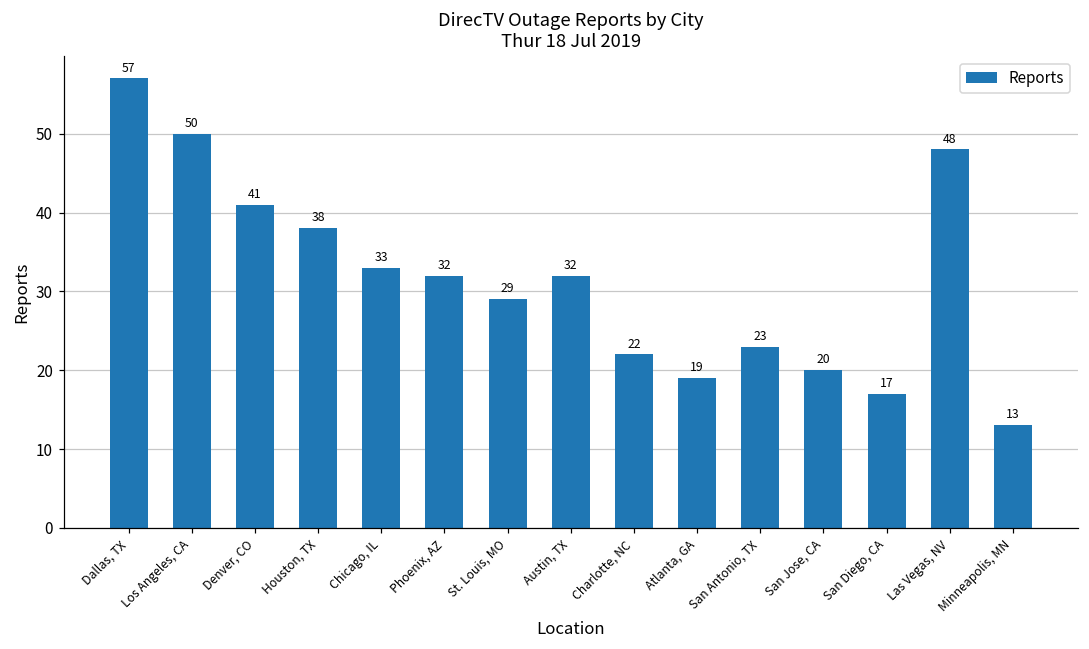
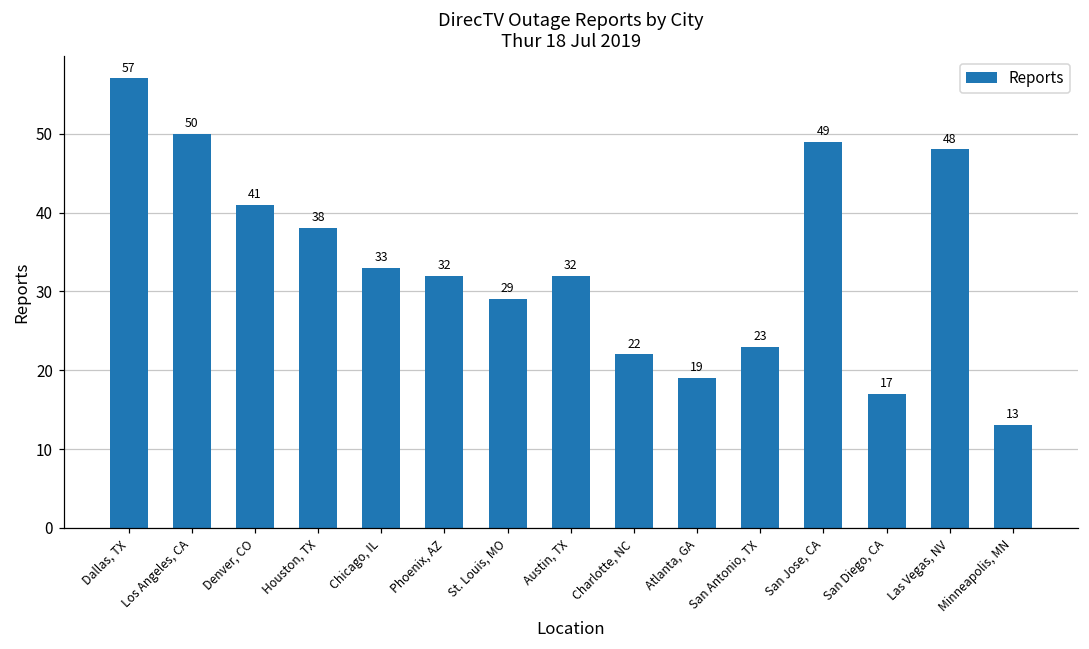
  {
    "Dallas, TX": 57,
    "Los Angeles, CA": 50,
    "Denver, CO": 41,
    "Houston, TX": 38,
    "Chicago, IL": 33,
    "Phoenix, AZ": 32,
    "St. Louis, MO": 29,
    "Austin, TX": 32,
    "Charlotte, NC": 22,
    "Atlanta, GA": 19,
    "San Antonio, TX": 23,
-   "San Jose, CA": 20,
+   "San Jose, CA": 49,
    "San Diego, CA": 17,
    "Las Vegas, NV": 48,
    "Minneapolis, MN": 13
  }
